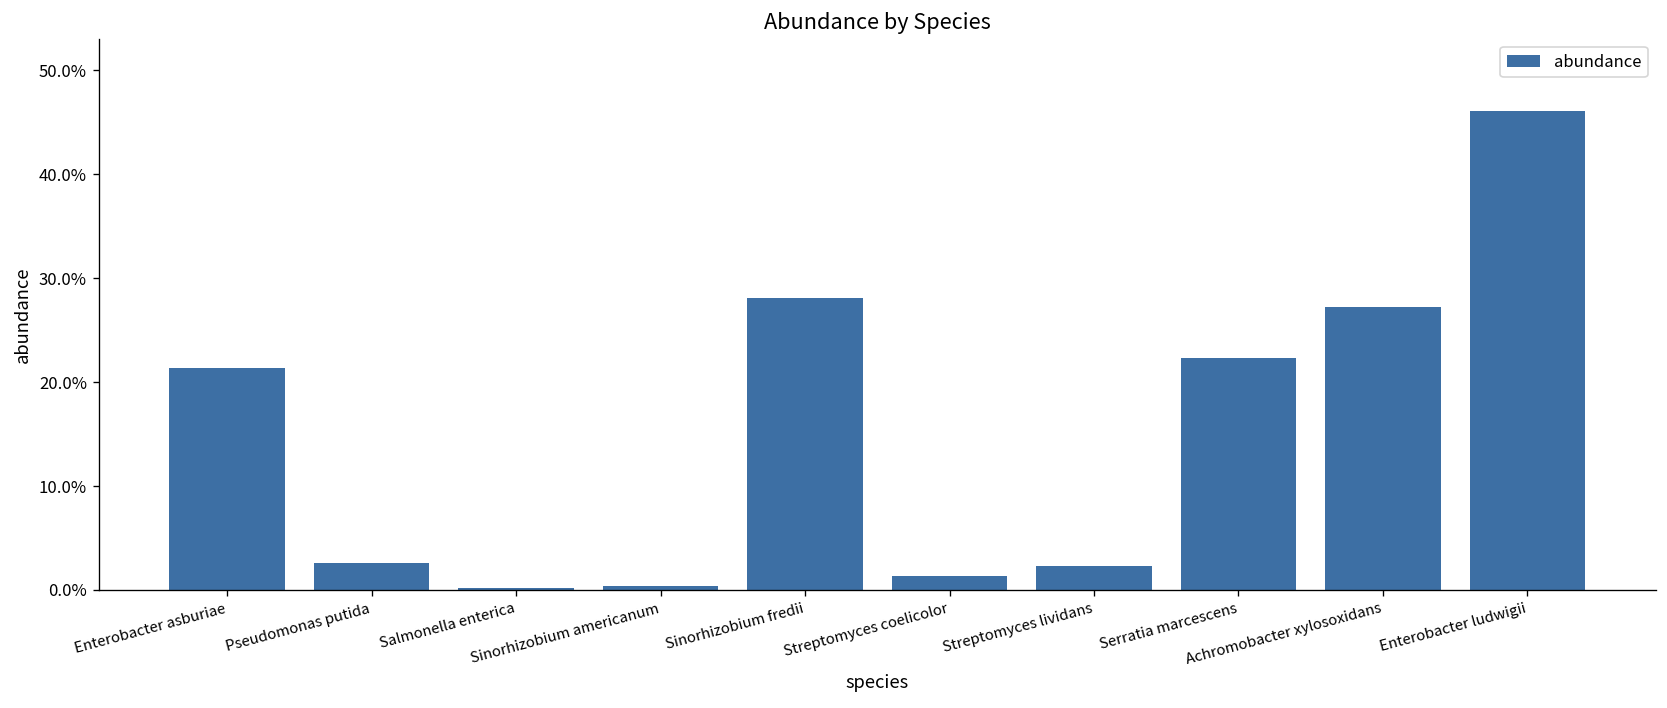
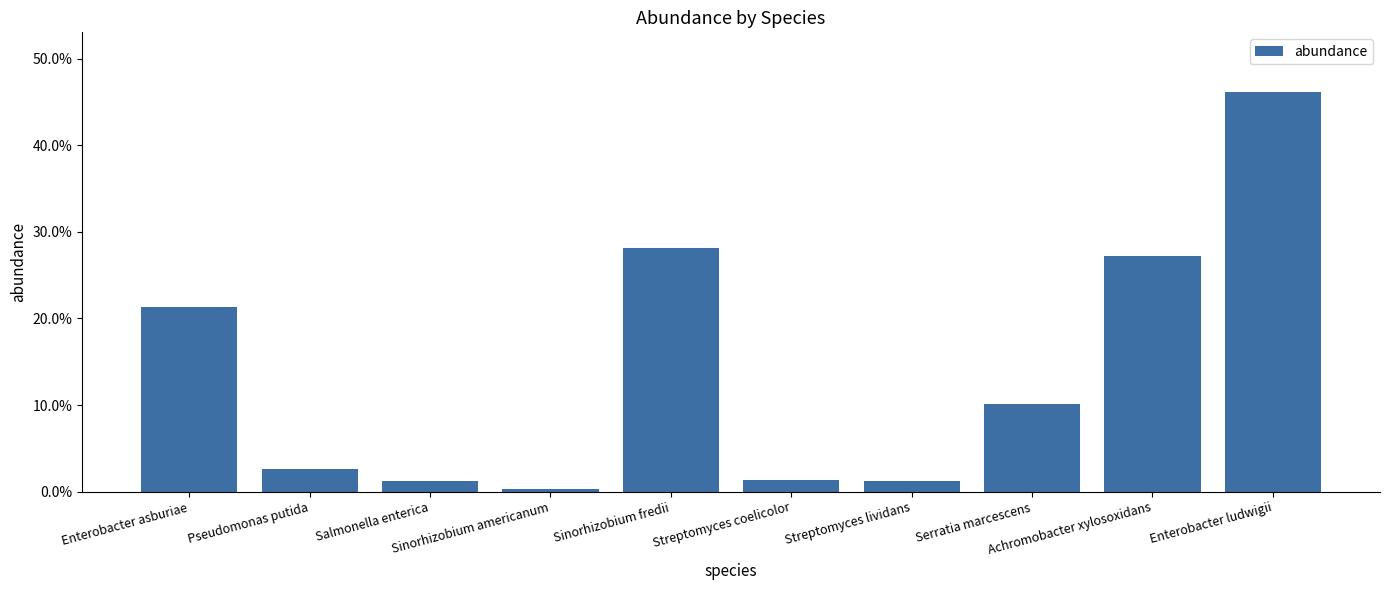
  {
    "Enterobacter asburiae": "21%",
    "Pseudomonas putida": "3%",
-   "Salmonella enterica": "0%",
+   "Salmonella enterica": "1%",
    "Sinorhizobium americanum": "0%",
    "Sinorhizobium fredii": "28%",
    "Streptomyces coelicolor": "1%",
-   "Streptomyces lividans": "2%",
-   "Serratia marcescens": "22%",
+   "Streptomyces lividans": "1%",
+   "Serratia marcescens": "10%",
    "Achromobacter xylosoxidans": "27%",
    "Enterobacter ludwigii": "46%"
  }
